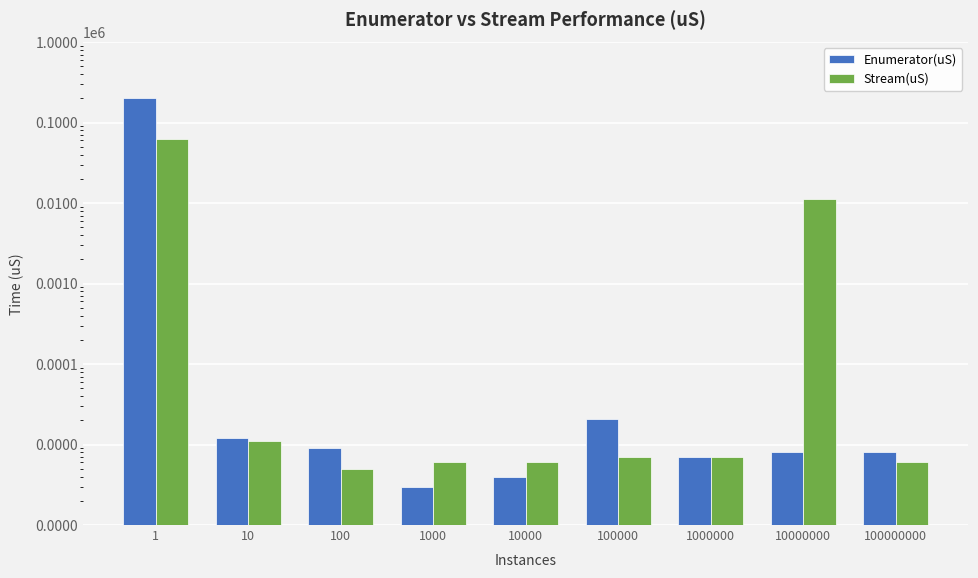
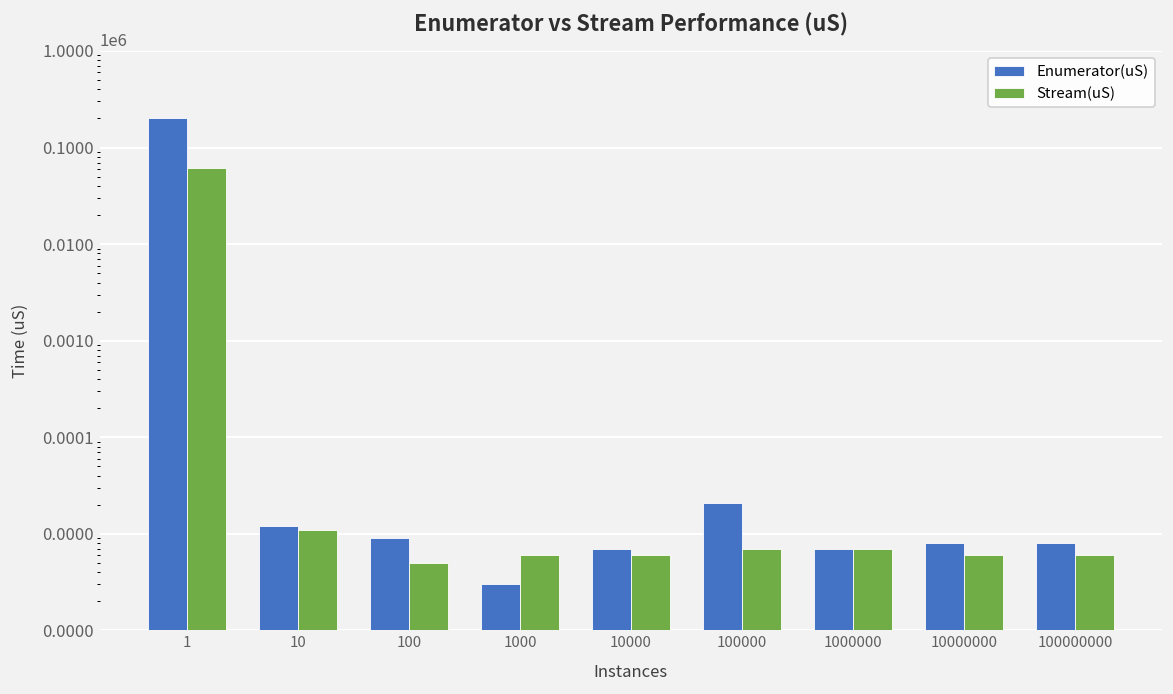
  {
    "Enumerator(uS)": {
      "1": 200000,
      "10": 12,
      "100": 9,
      "1000": 3,
-     "10000": 4,
+     "10000": 7,
      "100000": 21,
      "1000000": 7,
      "10000000": 8,
      "100000000": 8
    },
    "Stream(uS)": {
      "1": 60000,
      "10": 11,
      "100": 5,
      "1000": 6,
      "10000": 6,
      "100000": 7,
      "1000000": 7,
-     "10000000": 11000,
+     "10000000": 6,
      "100000000": 6
    }
  }
